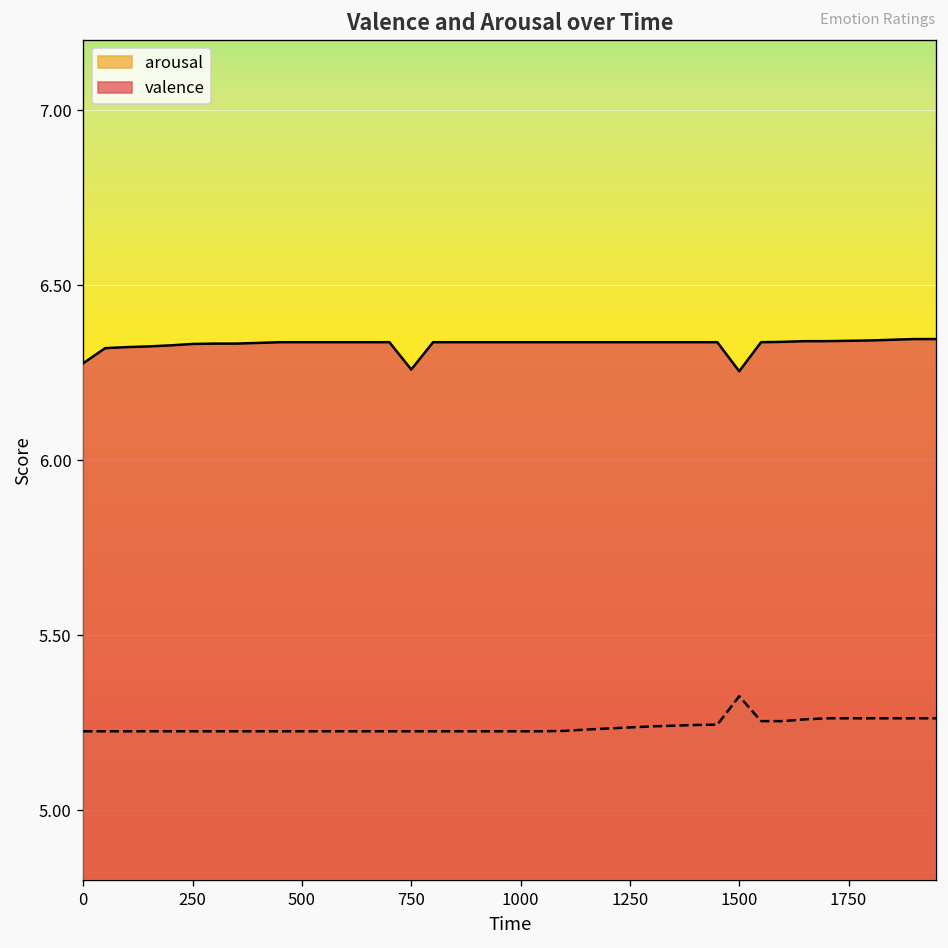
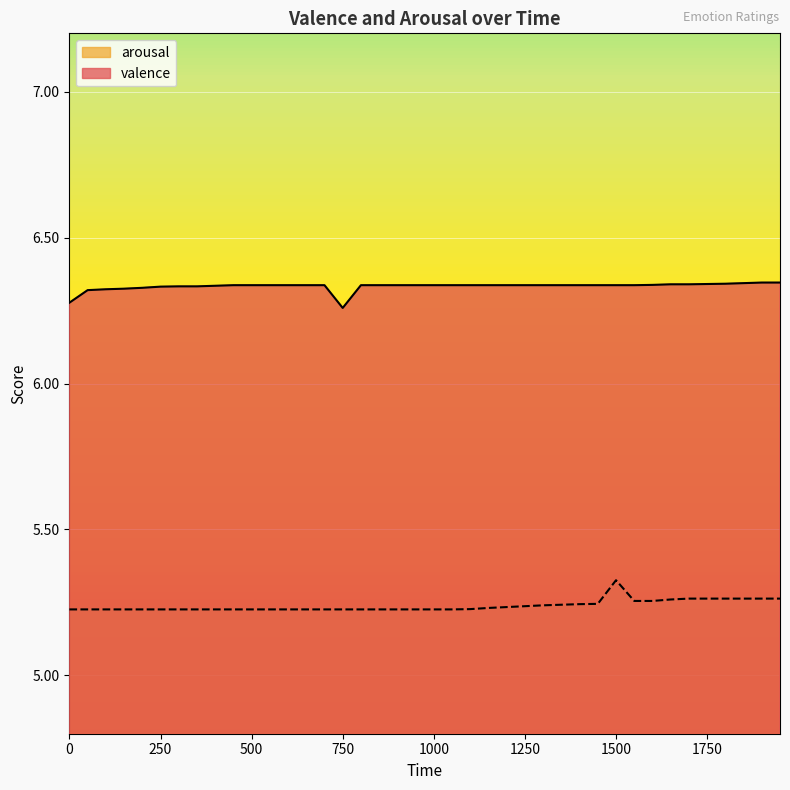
  {
    "arousal": {
      "0": 5.23,
      "250": 5.23,
      "500": 5.23,
      "750": 5.23,
      "1000": 5.23,
      "1250": 5.24,
      "1500": 5.33,
      "1750": 5.26
    },
    "valence": {
      "0": 6.28,
      "250": 6.33,
      "500": 6.34,
      "750": 6.26,
      "1000": 6.34,
      "1250": 6.34,
-     "1500": 6.25,
+     "1500": 6.34,
      "1750": 6.34
    }
  }
